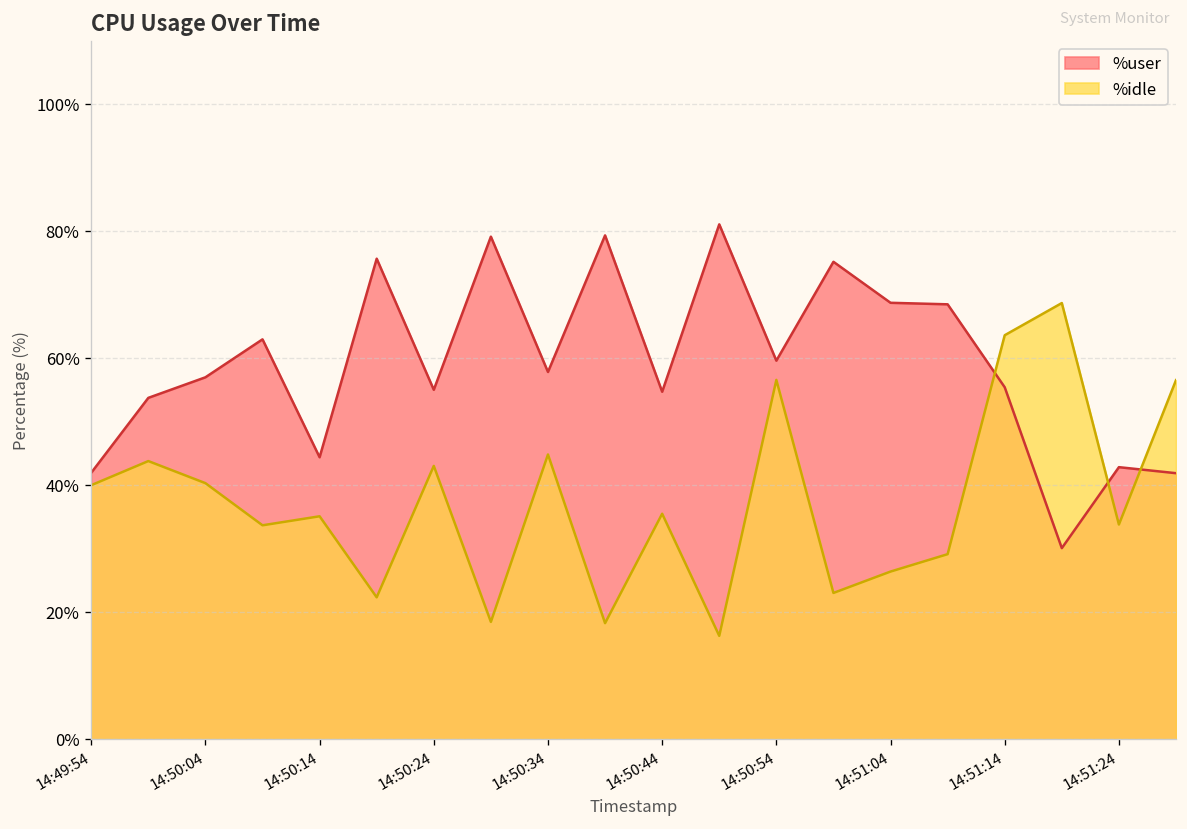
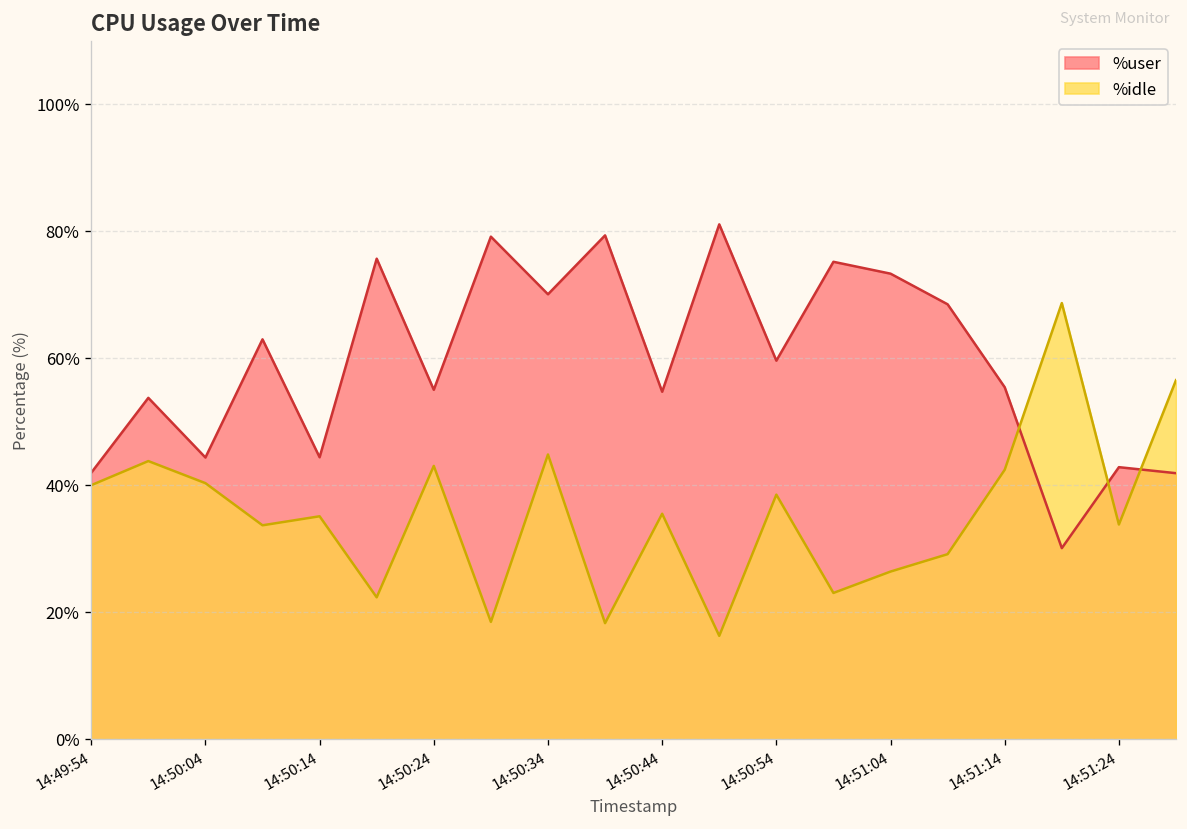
  {
    "%user": {
      "14:49:54": "42%",
-     "14:50:04": "57%",
+     "14:50:04": "44%",
      "14:50:14": "44%",
      "14:50:24": "55%",
-     "14:50:34": "58%",
+     "14:50:34": "70%",
      "14:50:44": "55%",
      "14:50:54": "60%",
-     "14:51:04": "69%",
+     "14:51:04": "73%",
      "14:51:14": "55%",
      "14:51:24": "43%"
    },
    "%idle": {
      "14:49:54": "40%",
      "14:50:04": "40%",
      "14:50:14": "35%",
      "14:50:24": "43%",
      "14:50:34": "45%",
      "14:50:44": "36%",
-     "14:50:54": "57%",
+     "14:50:54": "39%",
      "14:51:04": "26%",
-     "14:51:14": "64%",
+     "14:51:14": "42%",
      "14:51:24": "34%"
    }
  }
